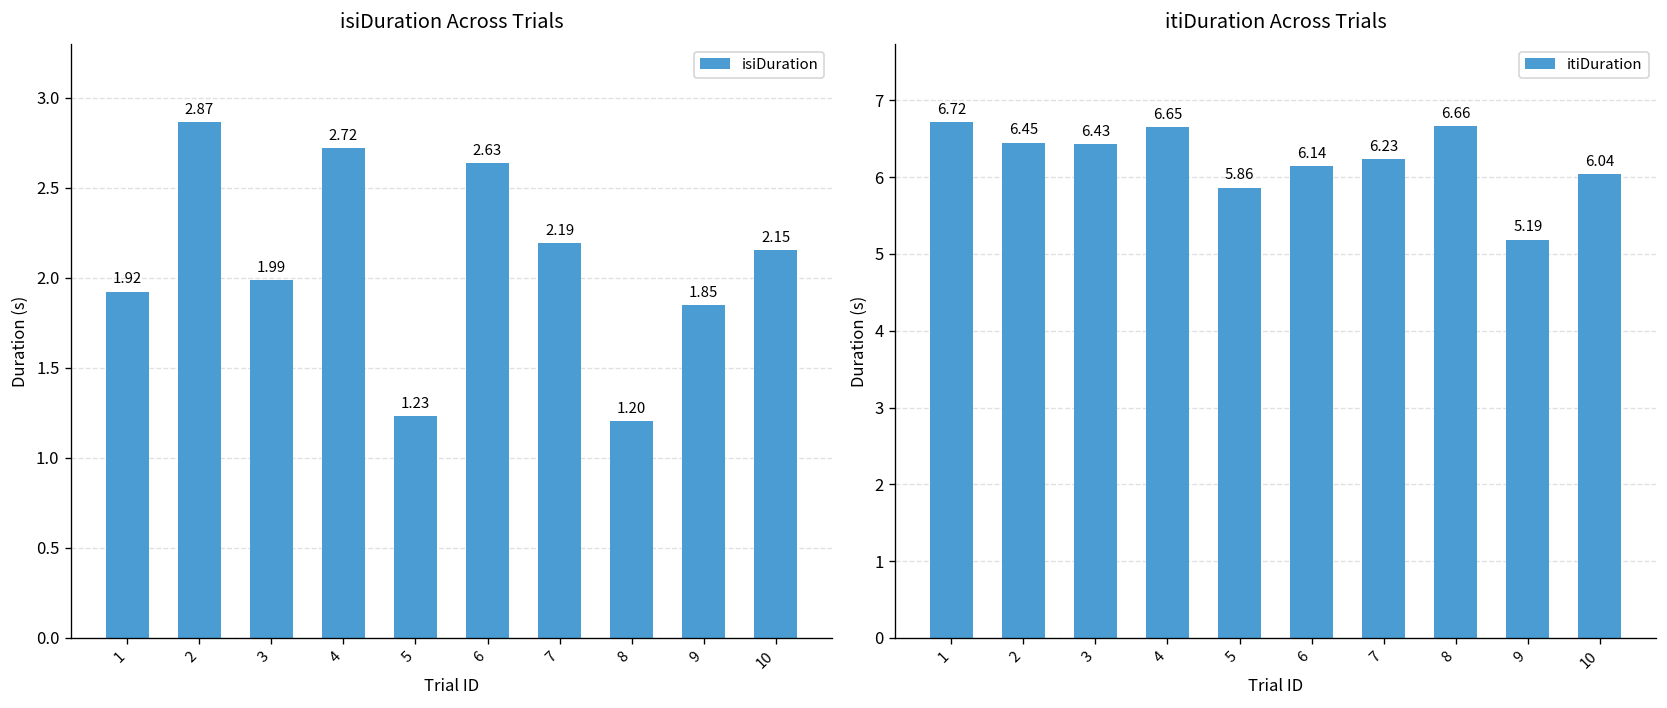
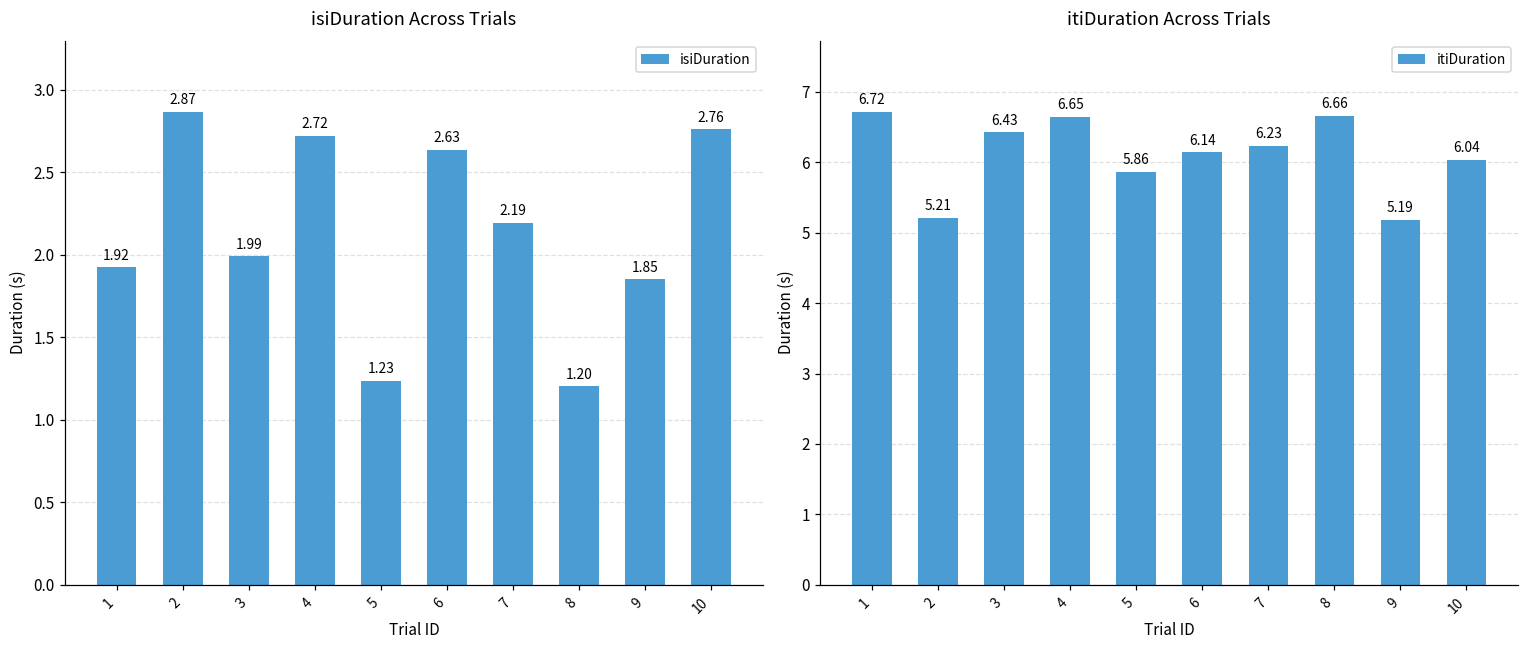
  {
    "isiDuration Across Trials": {
      "1": 1.92,
      "2": 2.87,
      "3": 1.99,
      "4": 2.72,
      "5": 1.23,
      "6": 2.63,
      "7": 2.19,
      "8": 1.20,
      "9": 1.85,
-     "10": 2.15
+     "10": 2.76
    },
    "itiDuration Across Trials": {
      "1": 6.72,
-     "2": 6.45,
+     "2": 5.21,
      "3": 6.43,
      "4": 6.65,
      "5": 5.86,
      "6": 6.14,
      "7": 6.23,
      "8": 6.66,
      "9": 5.19,
      "10": 6.04
    }
  }
